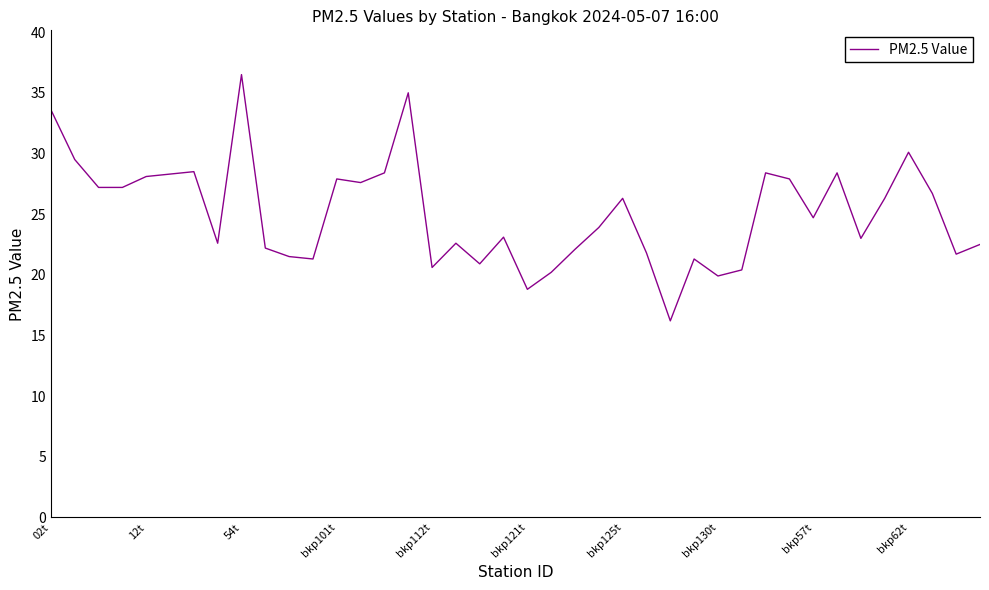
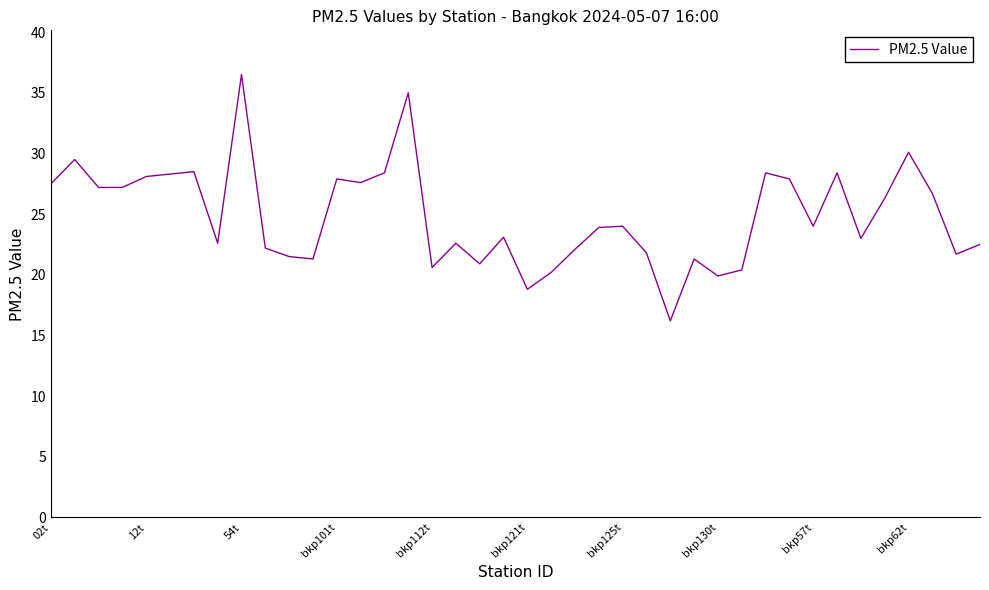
  {
-   "02t": 33.6,
+   "02t": 27.5,
    "12t": 28.1,
    "54t": 36.5,
    "bkp101t": 27.9,
    "bkp112t": 20.6,
    "bkp121t": 18.8,
-   "bkp125t": 26.3,
+   "bkp125t": 24.0,
    "bkp130t": 19.9,
-   "bkp57t": 24.7,
+   "bkp57t": 24.0,
    "bkp62t": 30.1
  }
